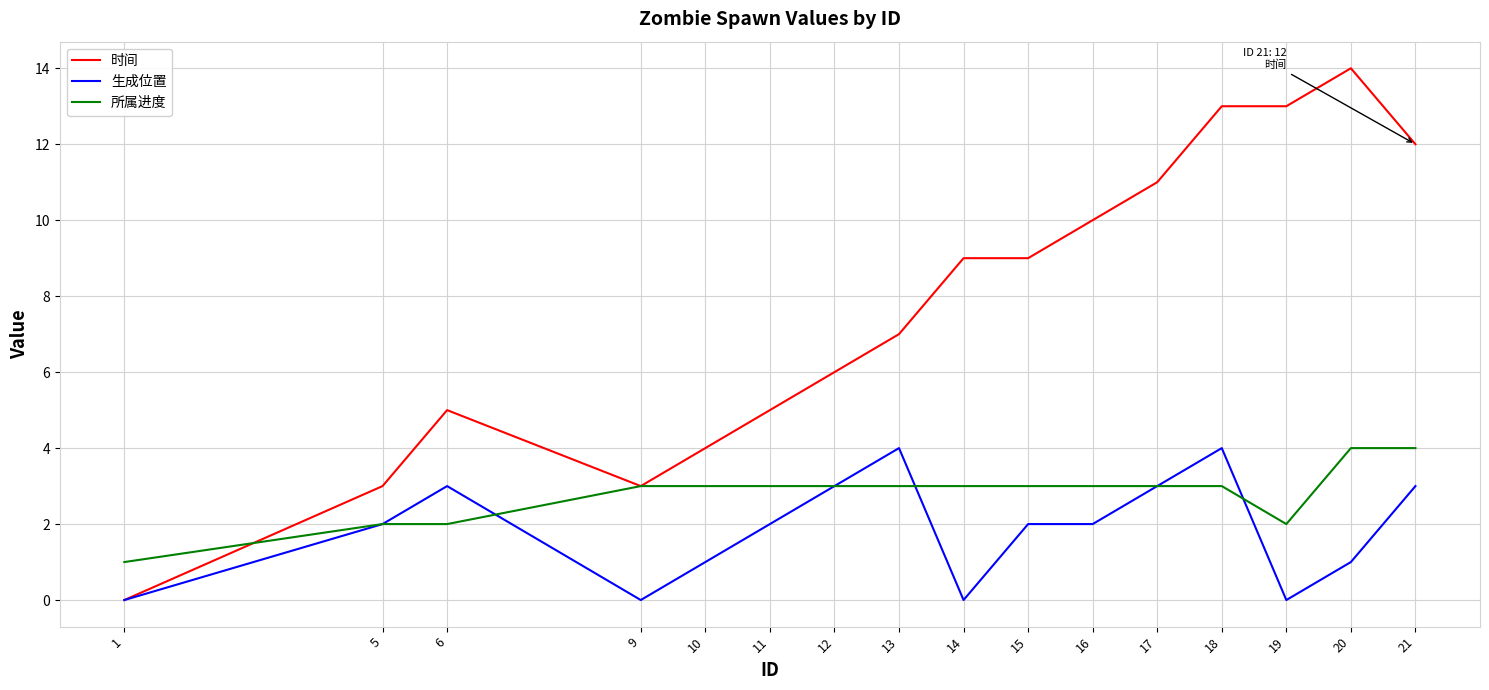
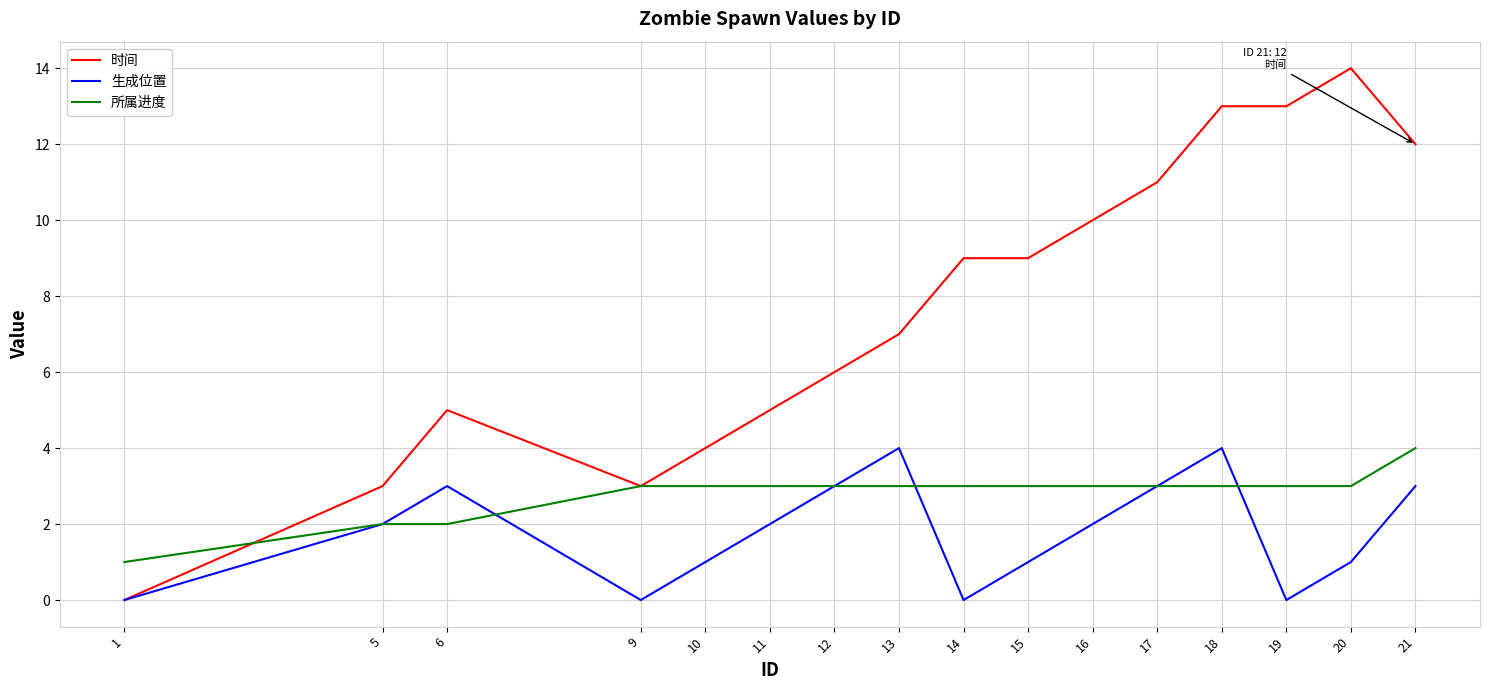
  {
    "时间": {
      "5": 3,
      "6": 5,
      "10": 4,
      "11": 5,
      "12": 6,
      "13": 7,
      "14": 9,
      "15": 9,
      "16": 10,
      "17": 11,
      "18": 13,
      "21": 12
    },
    "生成位置": {
      "6": 3,
      "9": 0,
      "10": 1,
      "11": 2,
      "13": 4,
      "14": 0,
-     "15": 2,
+     "15": 1,
      "16": 2,
      "18": 4,
      "19": 0,
      "20": 1,
      "21": 3
    },
    "所属进度": {
      "1": 1,
      "6": 2,
      "10": 3,
      "11": 3,
      "13": 3,
      "14": 3,
      "15": 3,
      "16": 3,
      "18": 3,
-     "19": 2,
-     "20": 4,
+     "19": 3,
+     "20": 3,
      "21": 4
    }
  }
